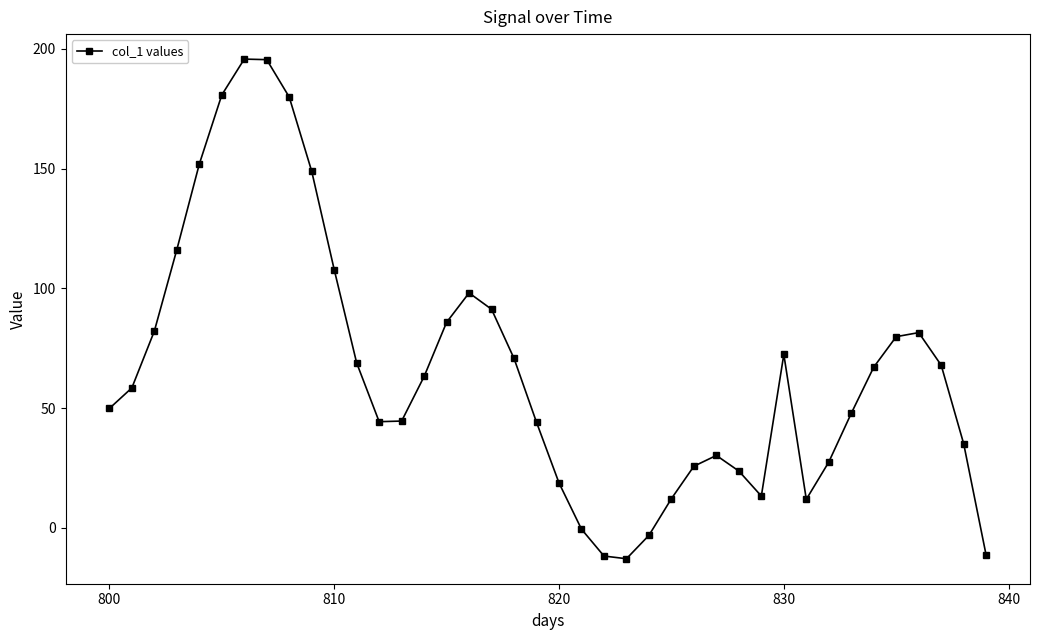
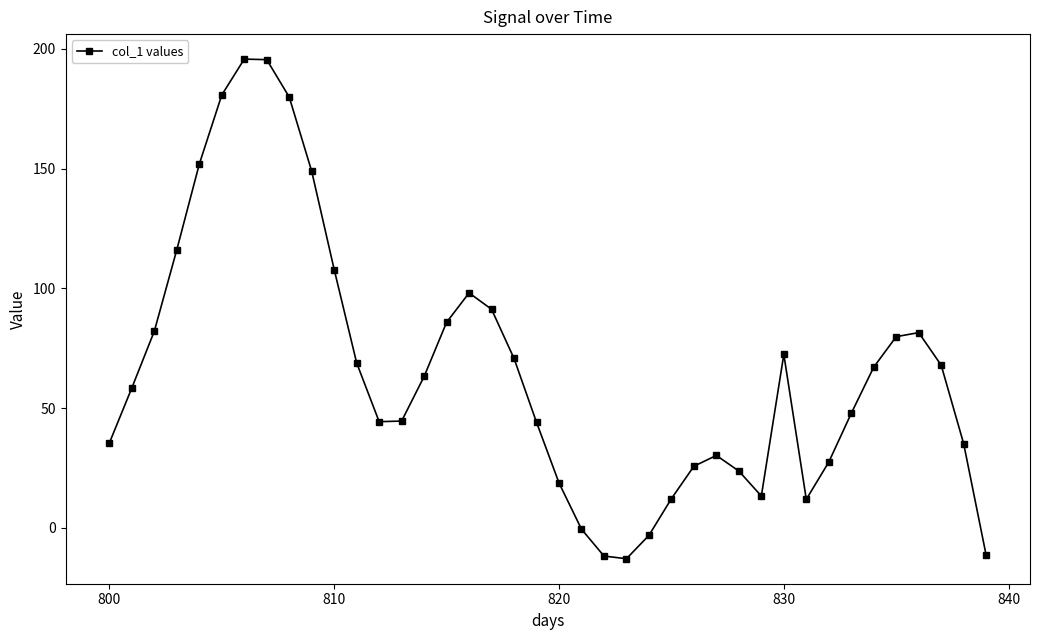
  {
-   "800": 50,
+   "800": 35,
    "810": 108,
    "820": 19,
    "830": 72
  }
